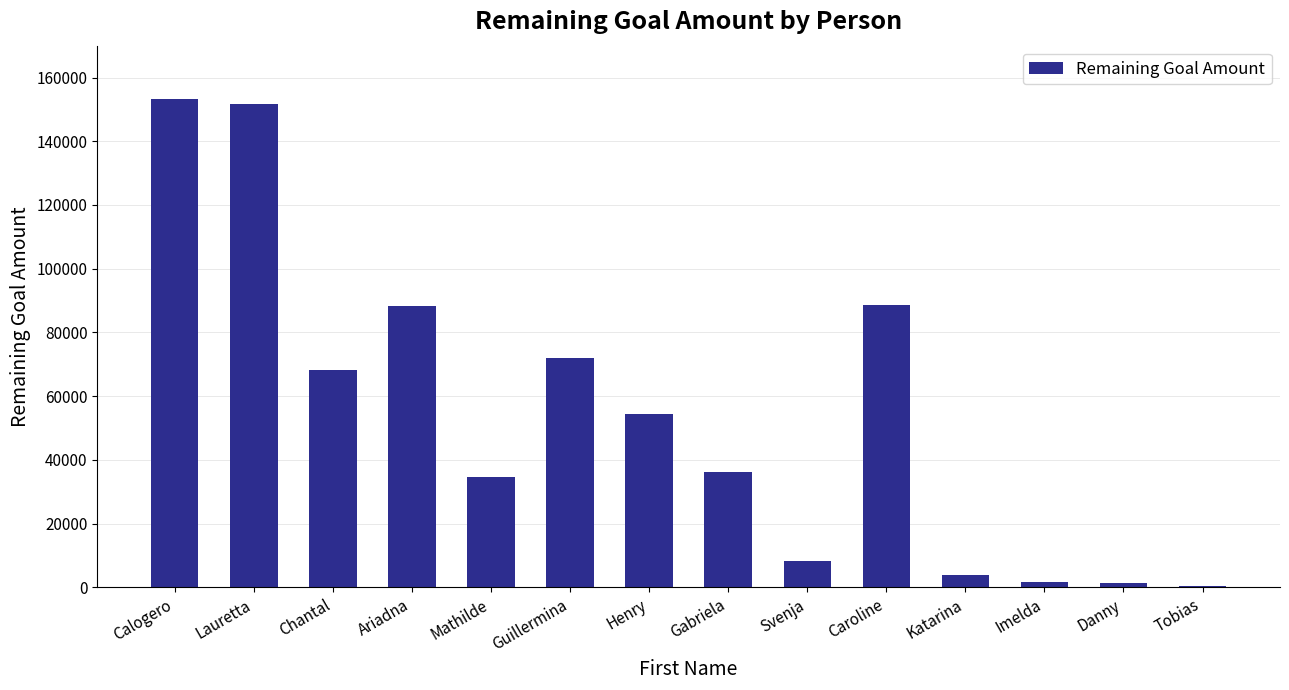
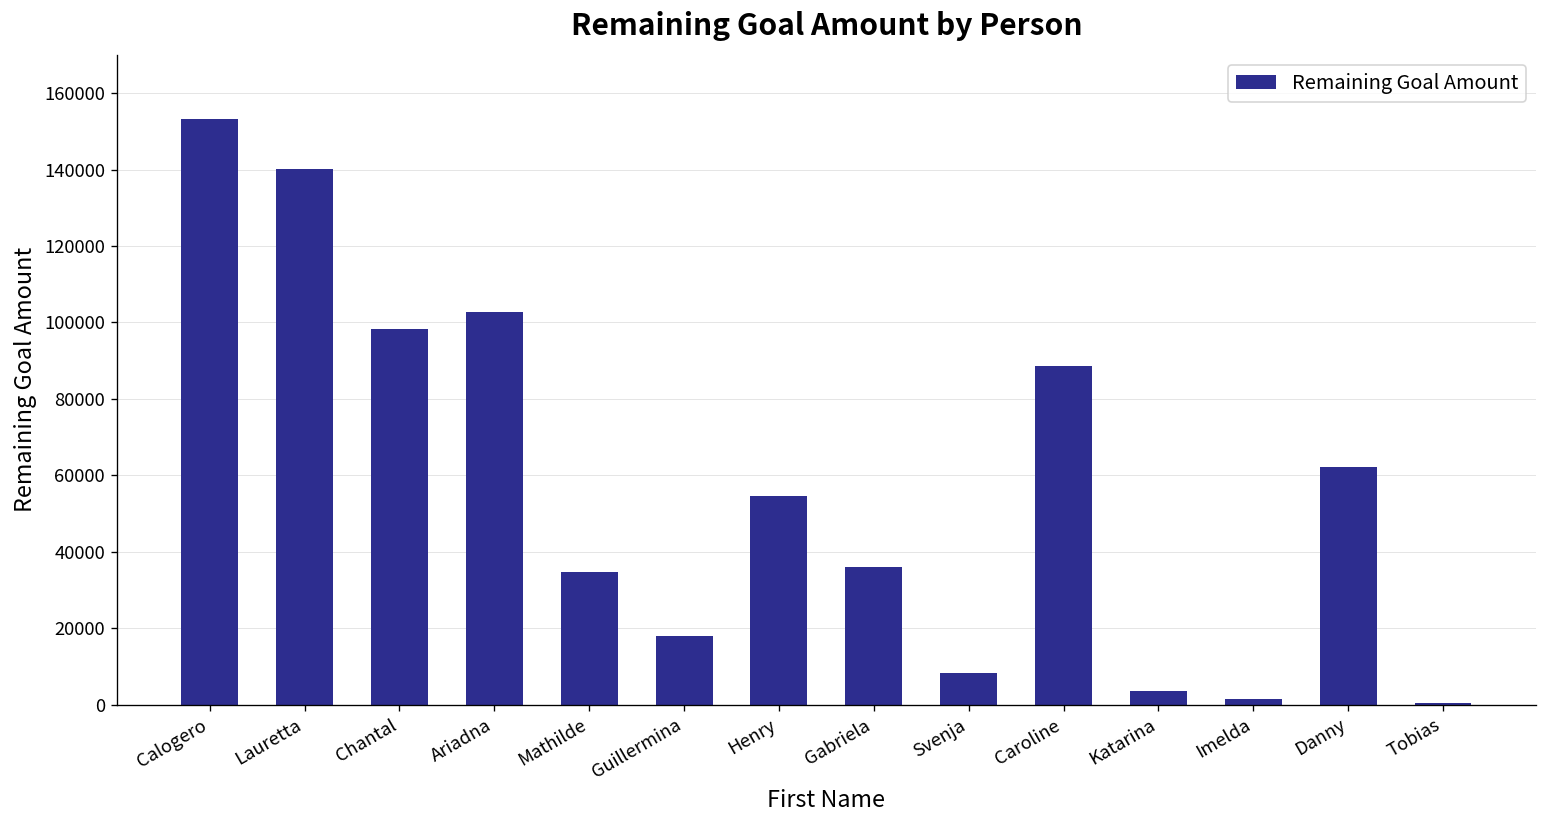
  {
    "Calogero": 153000,
-   "Lauretta": 152000,
-   "Chantal": 68000,
-   "Ariadna": 88000,
+   "Lauretta": 140000,
+   "Chantal": 98000,
+   "Ariadna": 103000,
    "Mathilde": 35000,
-   "Guillermina": 72000,
+   "Guillermina": 18000,
    "Henry": 55000,
    "Gabriela": 36000,
    "Svenja": 8000,
    "Caroline": 89000,
    "Katarina": 4000,
    "Imelda": 2000,
-   "Danny": 2000
+   "Danny": 62000
  }
